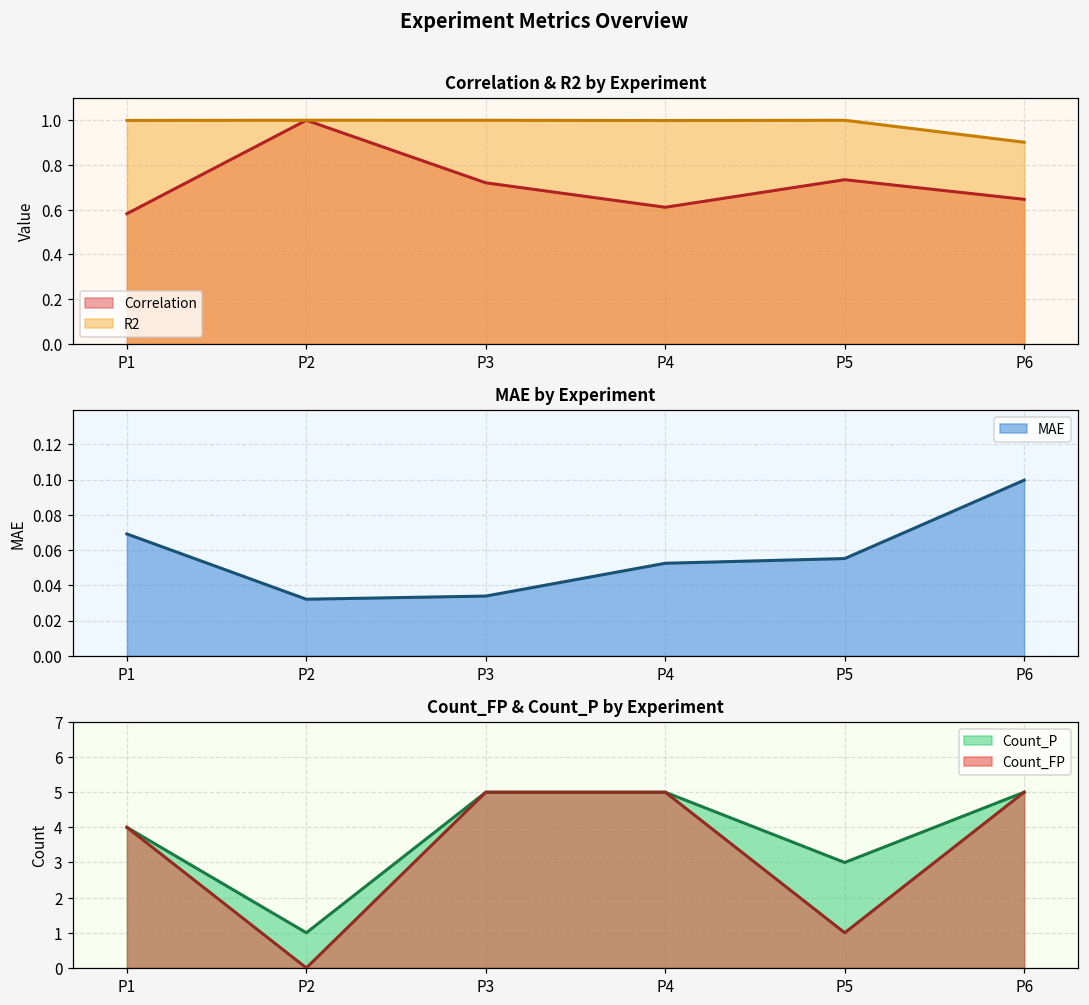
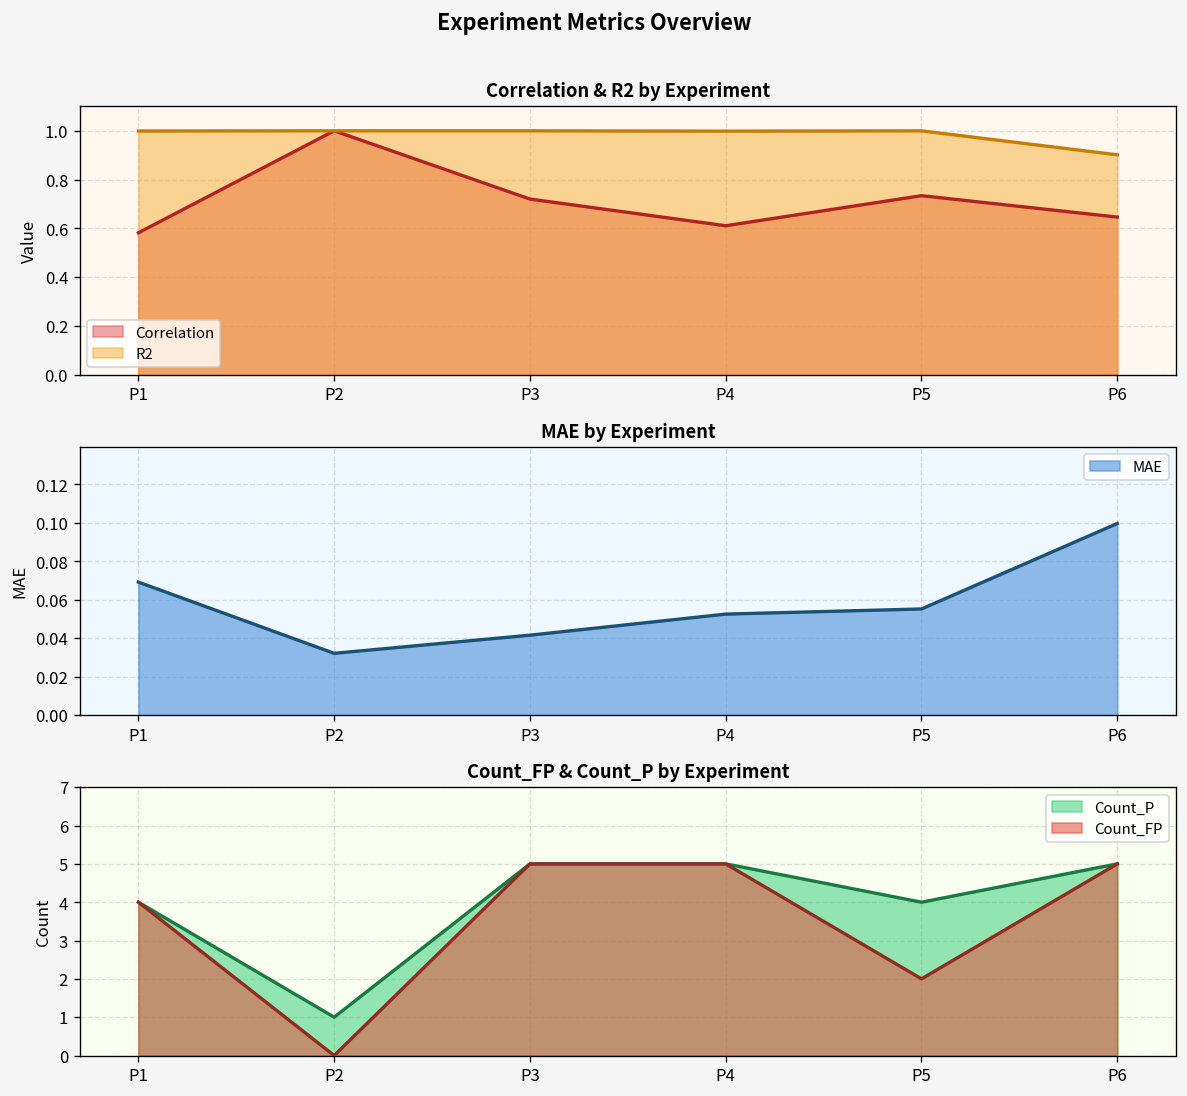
  {
    "Correlation & R2 by Experiment": {
      "Correlation": {
        "P1": 0.58,
        "P3": 0.72,
        "P4": 0.61,
        "P5": 0.73,
        "P6": 0.65
      },
      "R2": {
        "P1": 1.00,
        "P3": 1.00,
        "P4": 1.00,
        "P5": 1.00,
        "P6": 0.90
      }
    },
    "MAE by Experiment": {
      "P1": 0.069,
      "P2": 0.032,
-     "P3": 0.034,
+     "P3": 0.042,
      "P4": 0.053,
      "P5": 0.055,
      "P6": 0.100
    },
    "Count_FP & Count_P by Experiment": {
      "Count_P": {
        "P2": 1,
-       "P5": 3
+       "P5": 4
      },
      "Count_FP": {
        "P2": 0,
-       "P5": 1
+       "P5": 2
      }
    }
  }
